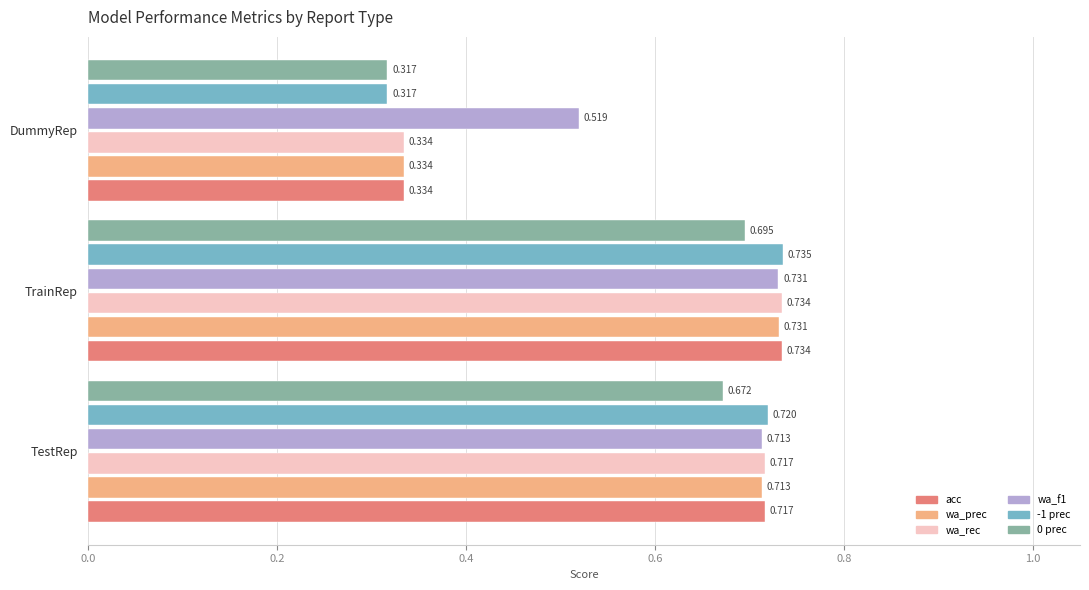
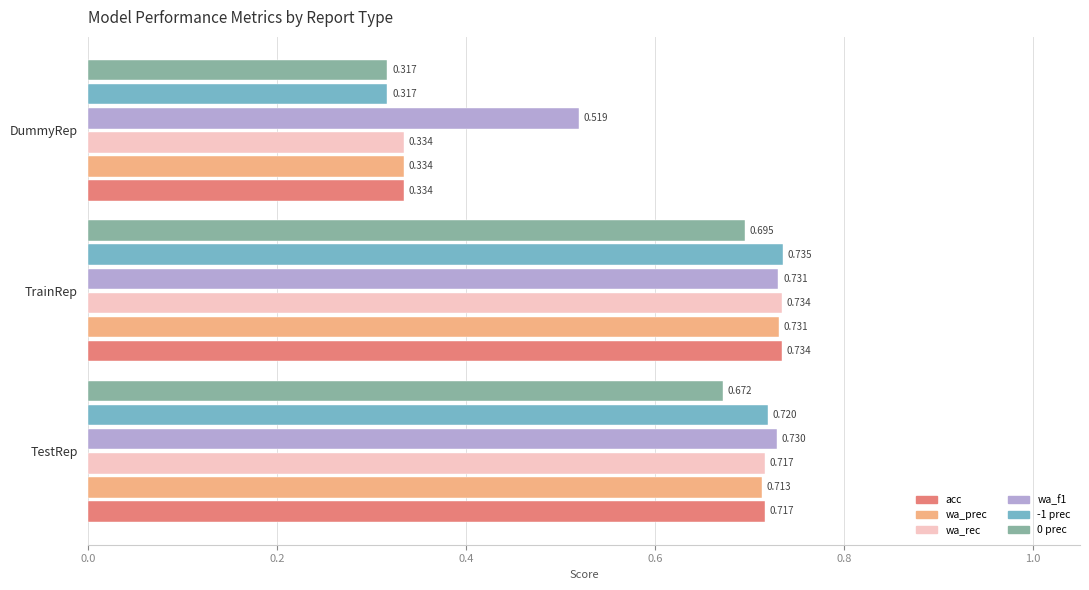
  {
    "wa_rec": {
      "DummyRep": 0.334,
      "TrainRep": 0.734,
      "TestRep": 0.717
    },
    "wa_f1": {
      "DummyRep": 0.519,
      "TrainRep": 0.731,
-     "TestRep": 0.713
+     "TestRep": 0.730
    }
  }
